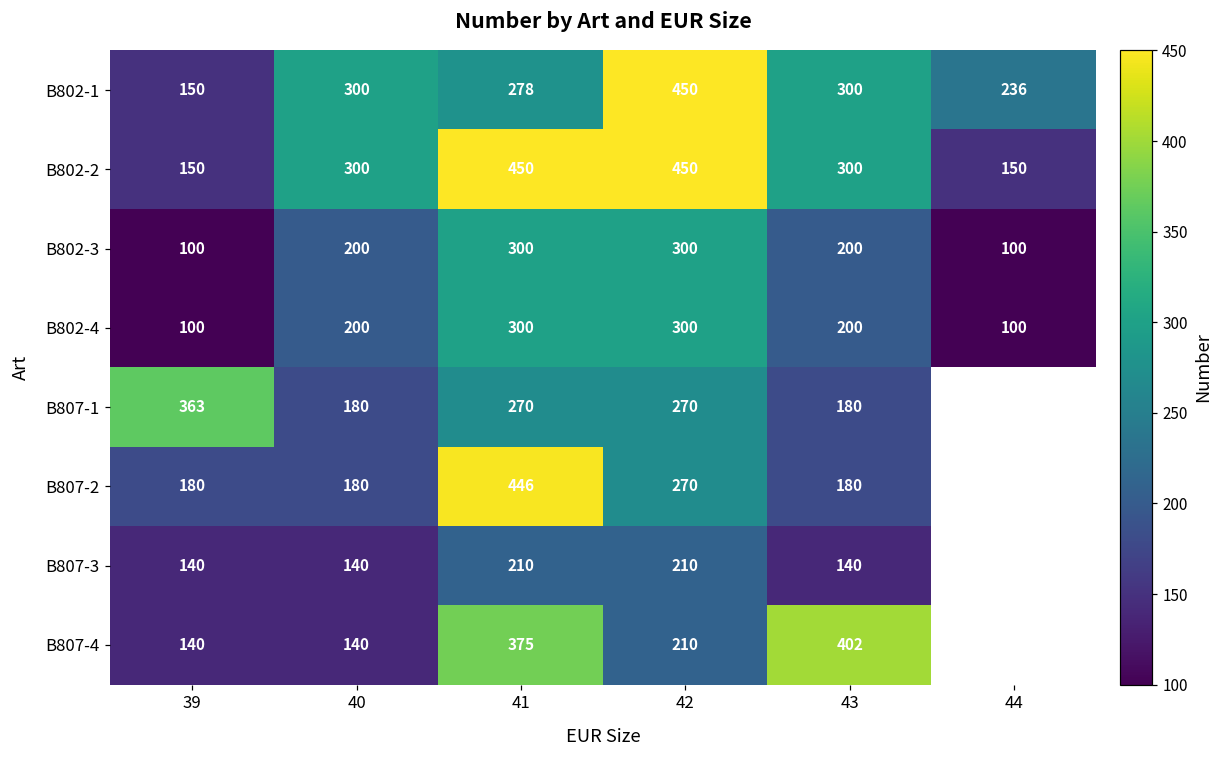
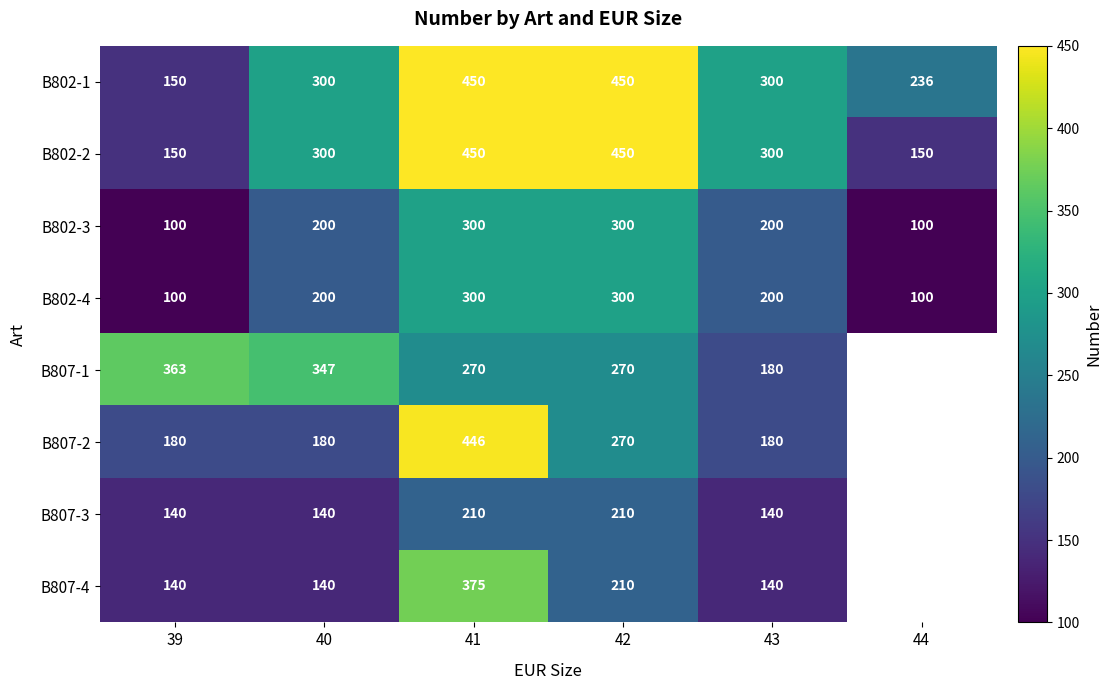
  {
    "B802-1": {
      "39": 150,
      "40": 300,
-     "41": 278,
+     "41": 450,
      "42": 450,
      "43": 300,
      "44": 236
    },
    "B802-2": {
      "39": 150,
      "40": 300,
      "41": 450,
      "42": 450,
      "43": 300,
      "44": 150
    },
    "B802-3": {
      "39": 100,
      "40": 200,
      "41": 300,
      "42": 300,
      "43": 200,
      "44": 100
    },
    "B802-4": {
      "39": 100,
      "40": 200,
      "41": 300,
      "42": 300,
      "43": 200,
      "44": 100
    },
    "B807-1": {
      "39": 363,
-     "40": 180,
+     "40": 347,
      "41": 270,
      "42": 270,
      "43": 180
    },
    "B807-2": {
      "39": 180,
      "40": 180,
      "41": 446,
      "42": 270,
      "43": 180
    },
    "B807-3": {
      "39": 140,
      "40": 140,
      "41": 210,
      "42": 210,
      "43": 140
    },
    "B807-4": {
      "39": 140,
      "40": 140,
      "41": 375,
      "42": 210,
-     "43": 402
+     "43": 140
    }
  }
